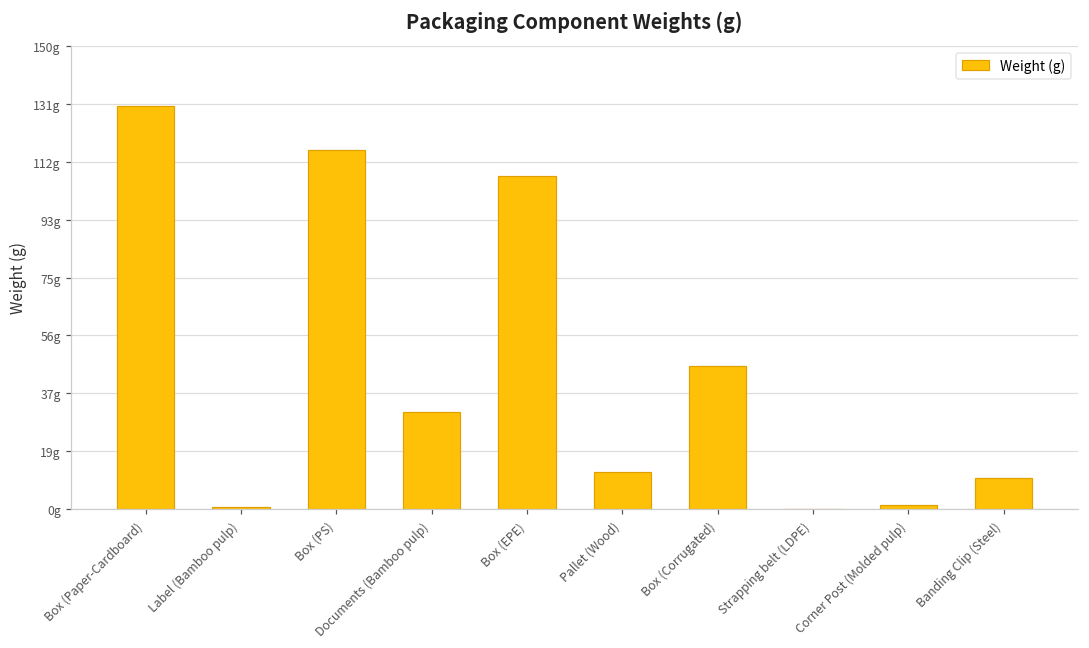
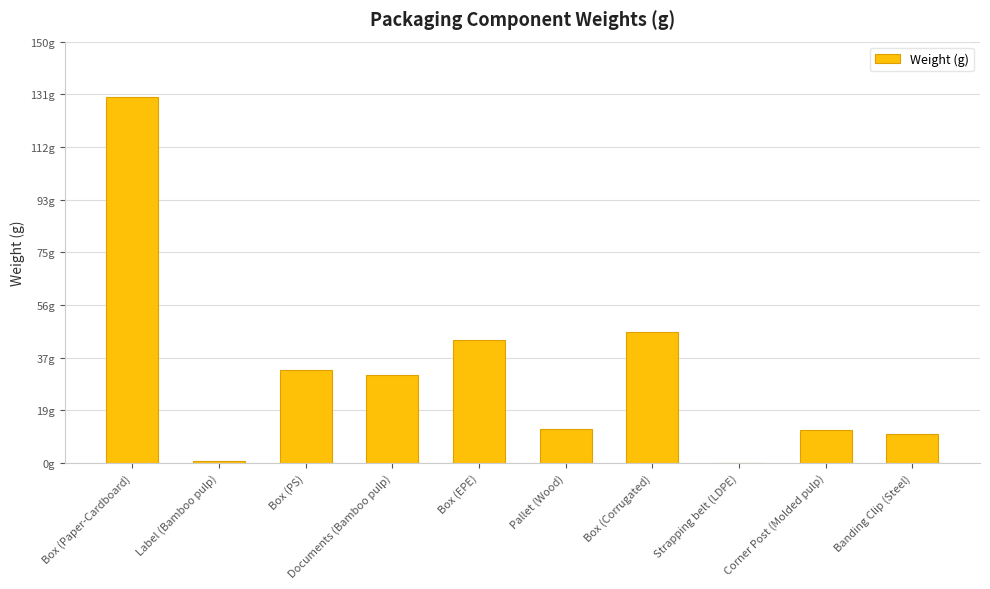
  {
    "Box (Paper-Cardboard)": "130g",
-   "Box (PS)": "116g",
+   "Box (PS)": "33g",
    "Documents (Bamboo pulp)": "31g",
-   "Box (EPE)": "107g",
+   "Box (EPE)": "44g",
    "Pallet (Wood)": "12g",
    "Box (Corrugated)": "46g",
-   "Corner Post (Molded pulp)": "1g",
+   "Corner Post (Molded pulp)": "12g",
    "Banding Clip (Steel)": "10g"
  }
